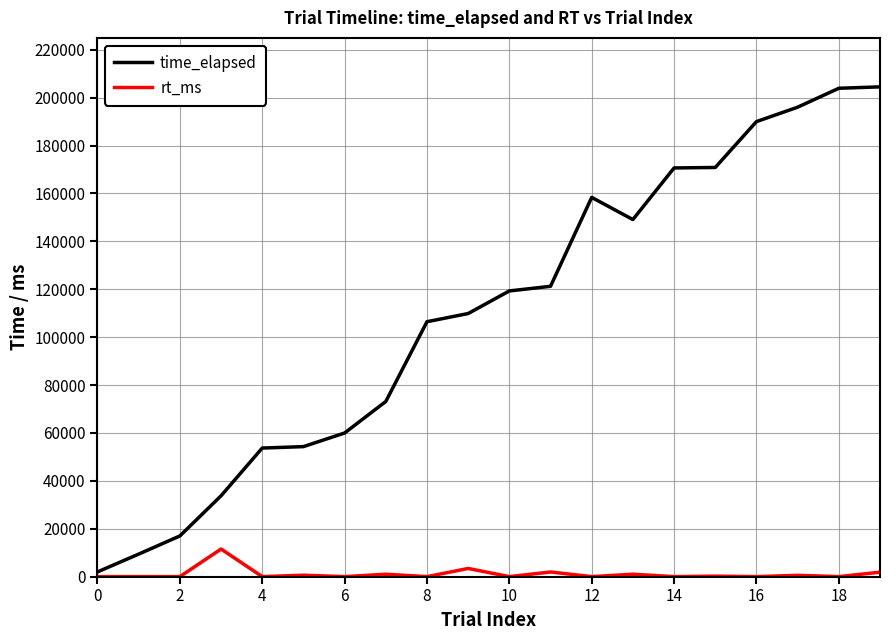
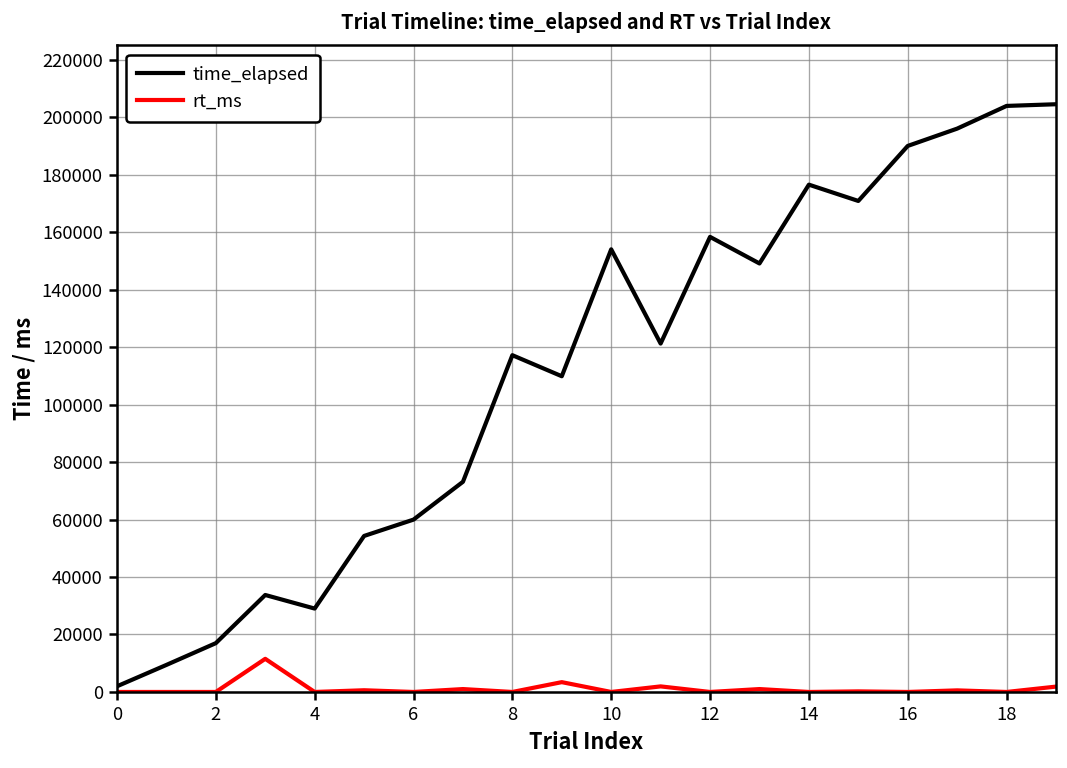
  {
    "time_elapsed": {
      "0": 2000,
      "2": 17000,
-     "4": 54000,
+     "4": 29000,
      "6": 60000,
-     "8": 106000,
-     "10": 119000,
+     "8": 117000,
+     "10": 154000,
      "12": 158000,
-     "14": 171000,
+     "14": 177000,
      "16": 190000,
      "18": 204000
    },
    "rt_ms": {
      "0": 0,
      "2": 0,
      "4": 0,
      "6": 0,
      "8": 0,
      "10": 0,
      "12": 0,
      "14": 0,
      "16": 0,
      "18": 0
    }
  }
